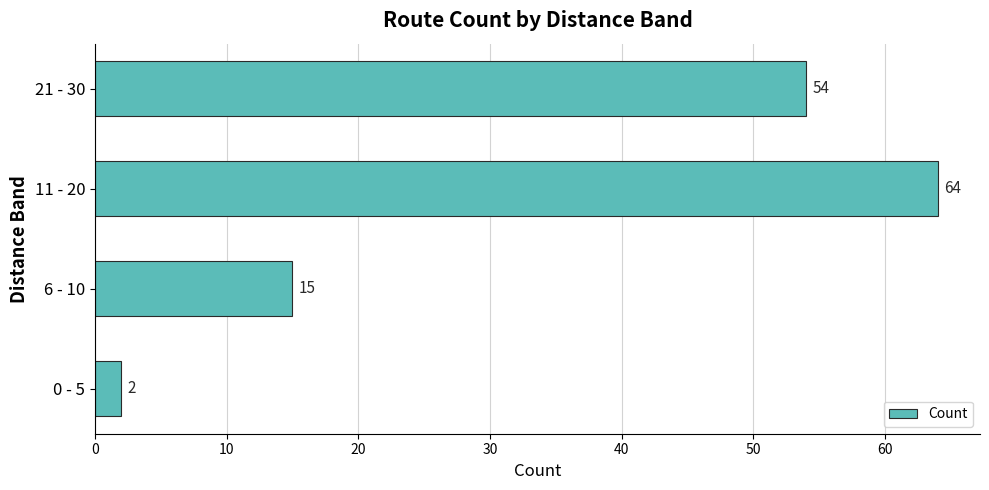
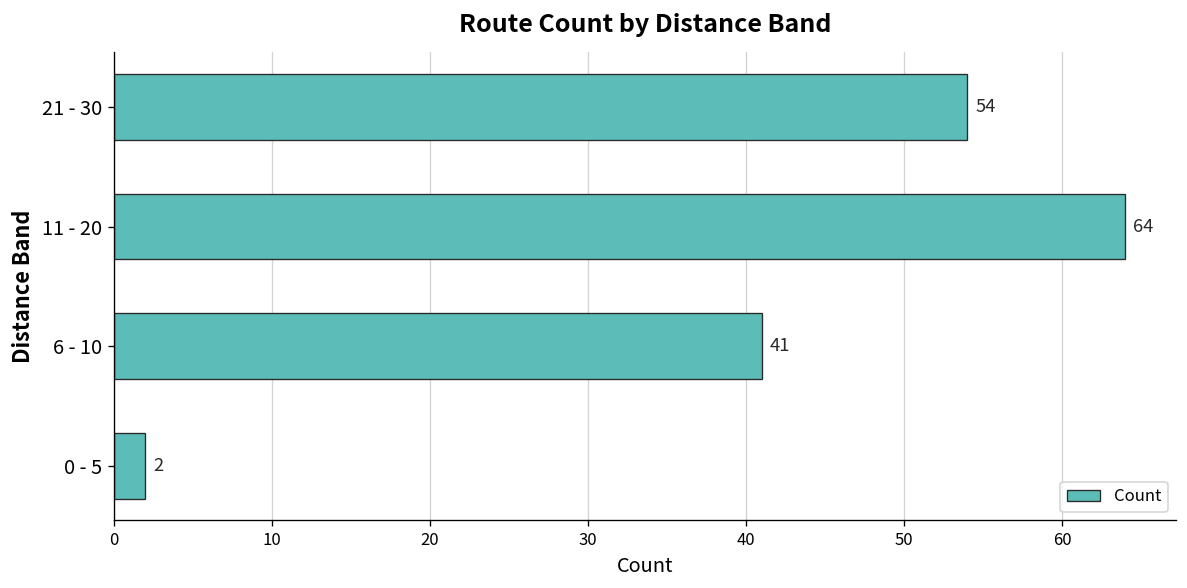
  {
    "21 - 30": 54,
    "11 - 20": 64,
-   "6 - 10": 15,
+   "6 - 10": 41,
    "0 - 5": 2
  }
